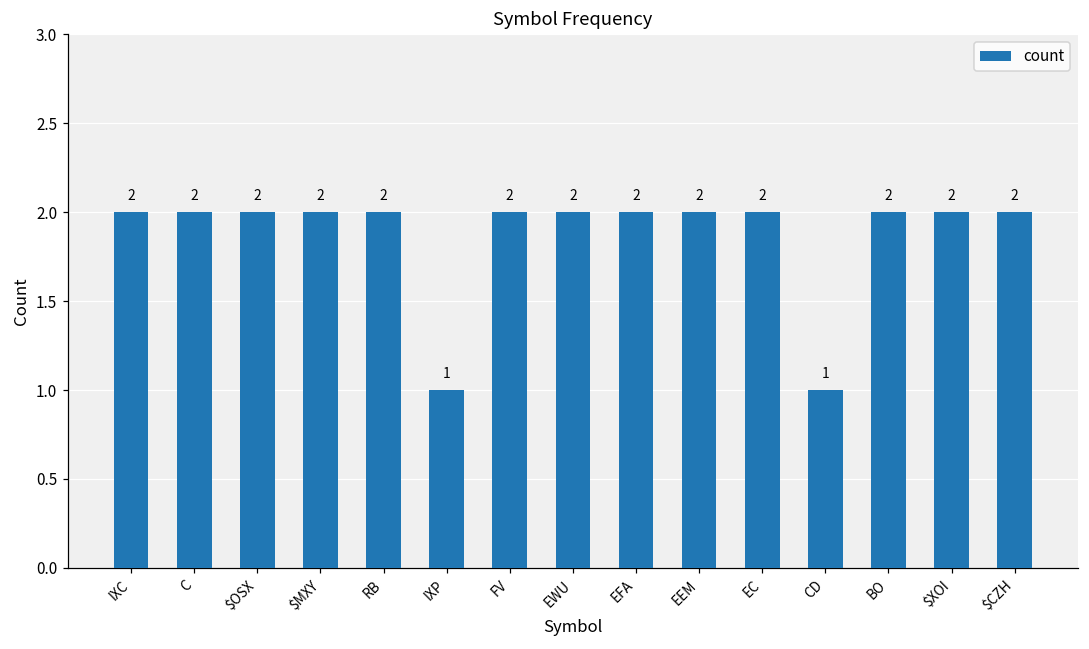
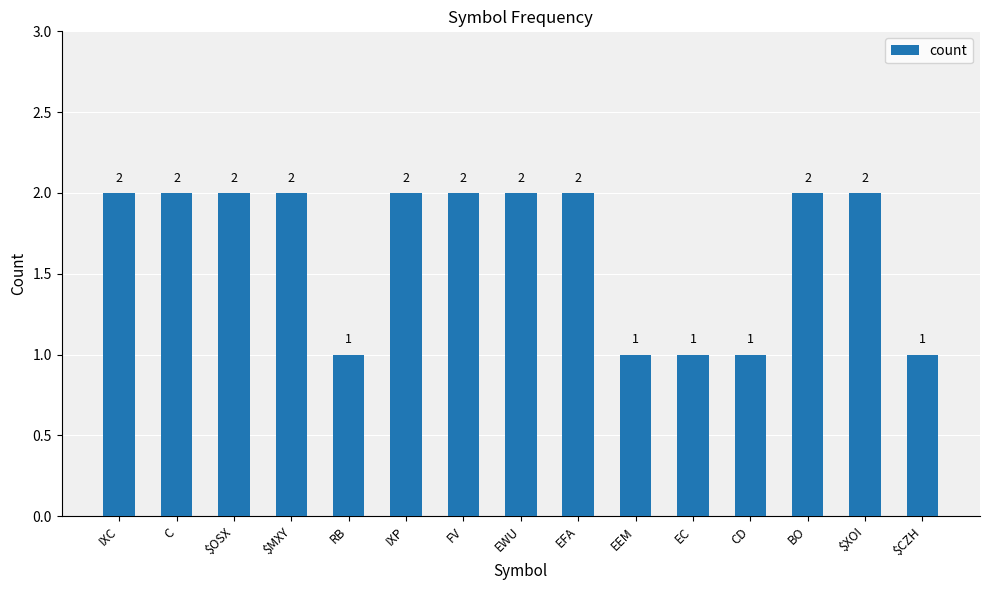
  {
    "IXC": 2,
    "C": 2,
    "$OSX": 2,
    "$MXY": 2,
-   "RB": 2,
-   "IXP": 1,
+   "RB": 1,
+   "IXP": 2,
    "FV": 2,
    "EWU": 2,
    "EFA": 2,
-   "EEM": 2,
-   "EC": 2,
+   "EEM": 1,
+   "EC": 1,
    "CD": 1,
    "BO": 2,
    "$XOI": 2,
-   "$CZH": 2
+   "$CZH": 1
  }
